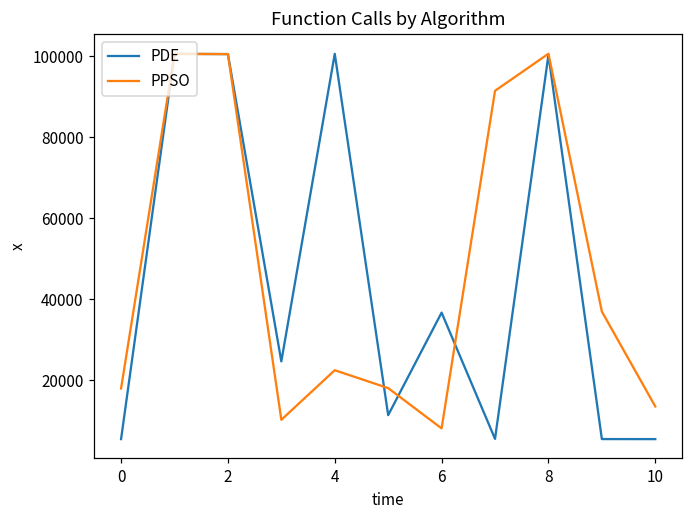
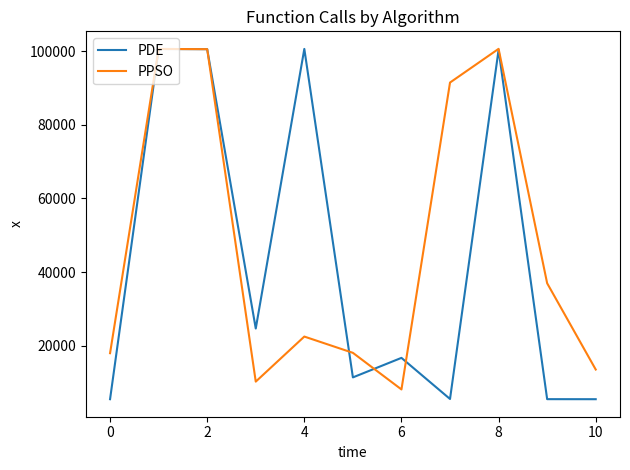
  {
    "PDE": {
      "0": 6000,
      "4": 101000,
-     "6": 37000,
+     "6": 17000,
      "10": 6000
    },
    "PPSO": {
      "0": 18000,
      "4": 23000,
      "6": 8000,
      "10": 14000
    }
  }
